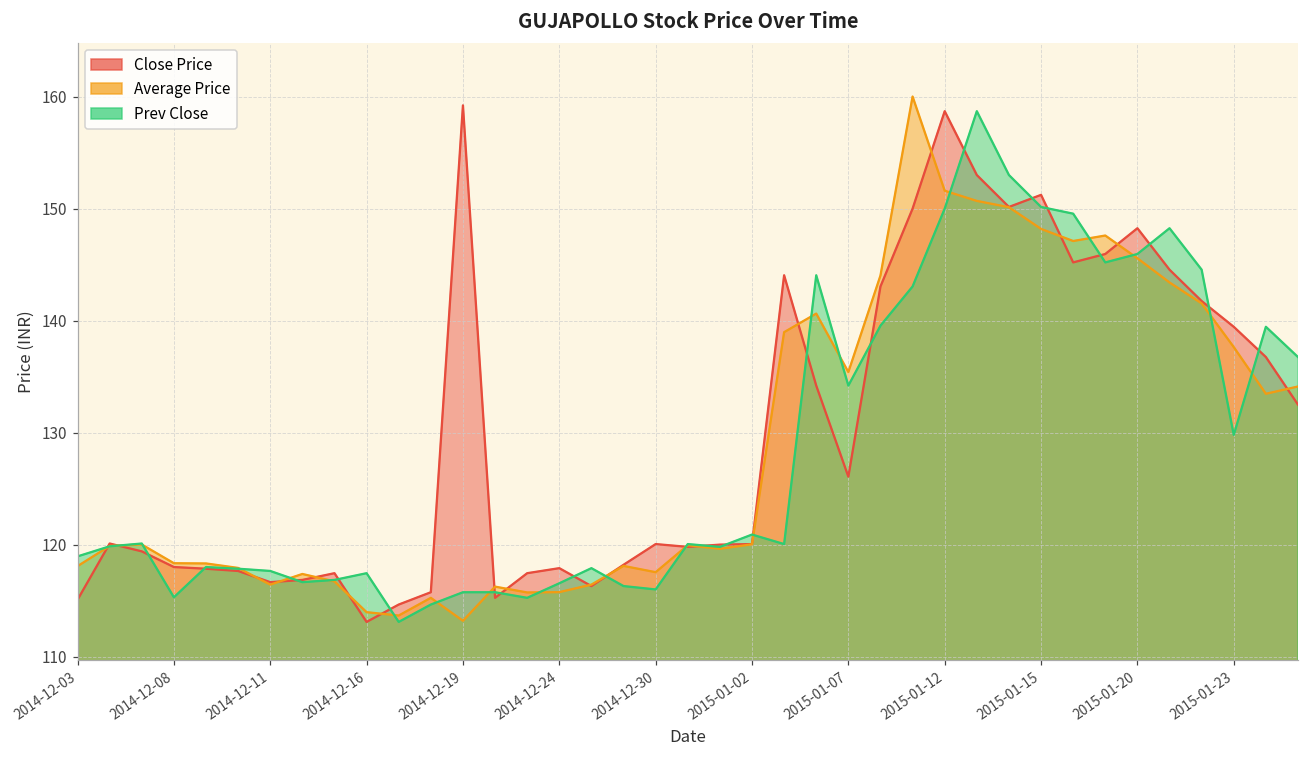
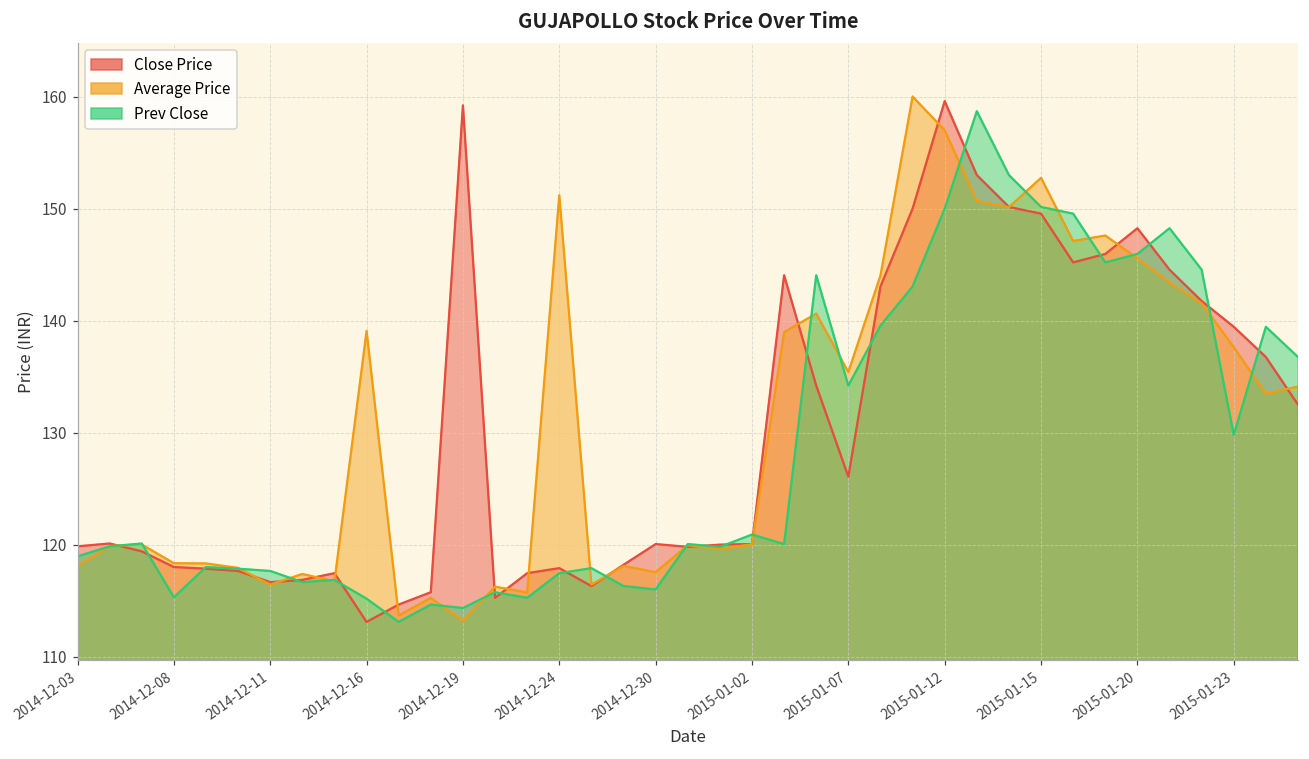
  {
    "Close Price": {
-     "2014-12-03": 115.1,
+     "2014-12-03": 119.9,
      "2014-12-08": 118.0,
      "2014-12-16": 113.1,
      "2014-12-19": 159.2,
      "2014-12-24": 117.9,
      "2014-12-30": 120.1,
      "2015-01-07": 126.1,
-     "2015-01-12": 158.7,
-     "2015-01-15": 151.2,
+     "2015-01-12": 159.6,
+     "2015-01-15": 149.6,
      "2015-01-20": 148.3,
      "2015-01-23": 139.5
    },
    "Average Price": {
      "2014-12-03": 118.1,
      "2014-12-08": 118.3,
-     "2014-12-16": 114.0,
+     "2014-12-16": 139.1,
      "2014-12-19": 113.2,
-     "2014-12-24": 115.8,
+     "2014-12-24": 151.2,
      "2014-12-30": 117.5,
      "2015-01-07": 135.4,
-     "2015-01-12": 151.6,
-     "2015-01-15": 148.2,
+     "2015-01-12": 157.0,
+     "2015-01-15": 152.8,
      "2015-01-20": 145.6,
      "2015-01-23": 137.6
    },
    "Prev Close": {
      "2014-12-03": 119.0,
      "2014-12-08": 115.3,
      "2014-12-11": 117.7,
-     "2014-12-16": 117.5,
-     "2014-12-19": 115.8,
-     "2014-12-24": 116.6,
+     "2014-12-16": 115.2,
+     "2014-12-19": 114.3,
+     "2014-12-24": 117.5,
      "2014-12-30": 116.0,
      "2015-01-02": 120.9,
      "2015-01-07": 134.2,
      "2015-01-12": 150.0,
      "2015-01-15": 150.2,
      "2015-01-20": 146.0,
      "2015-01-23": 129.8
    }
  }
